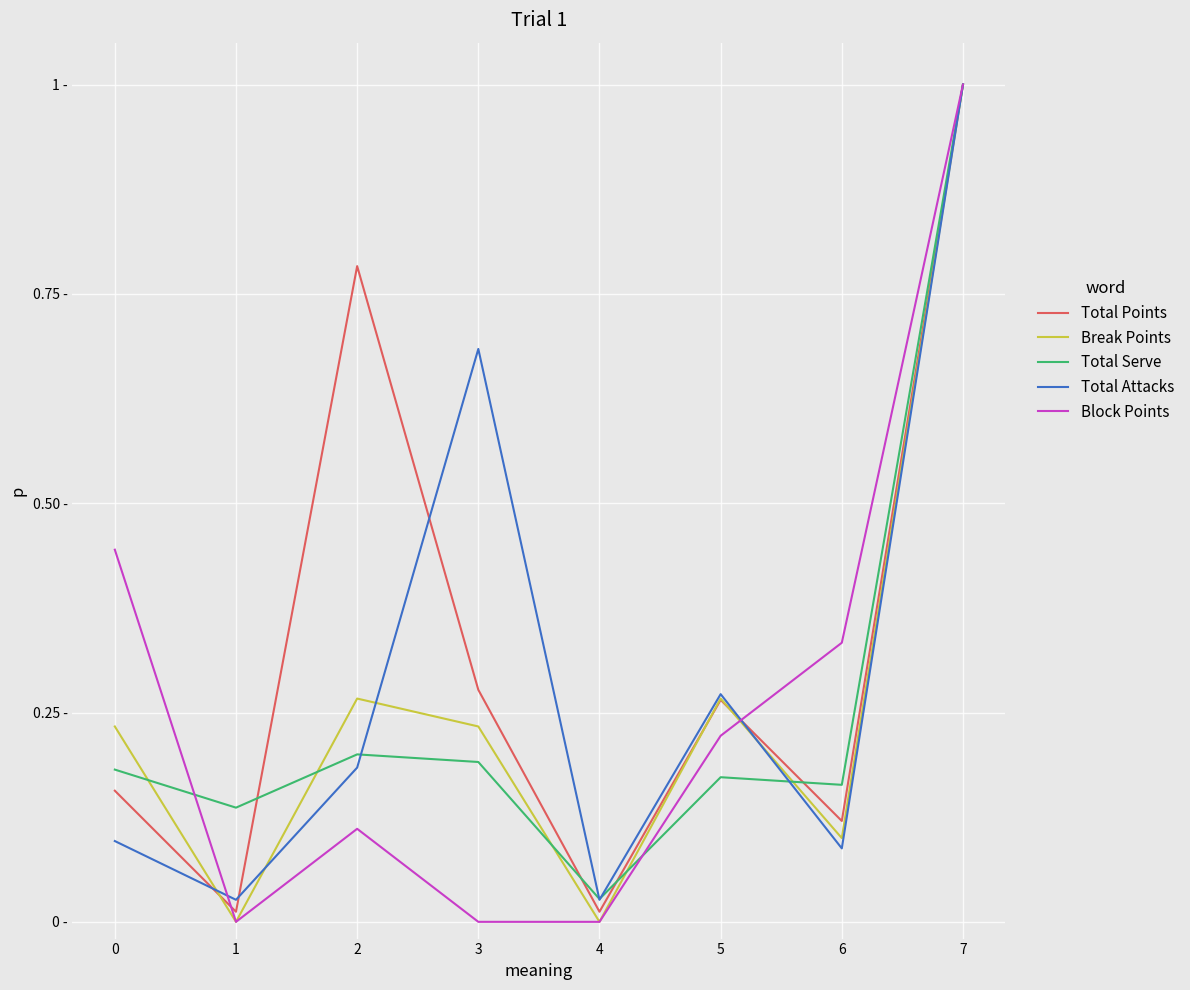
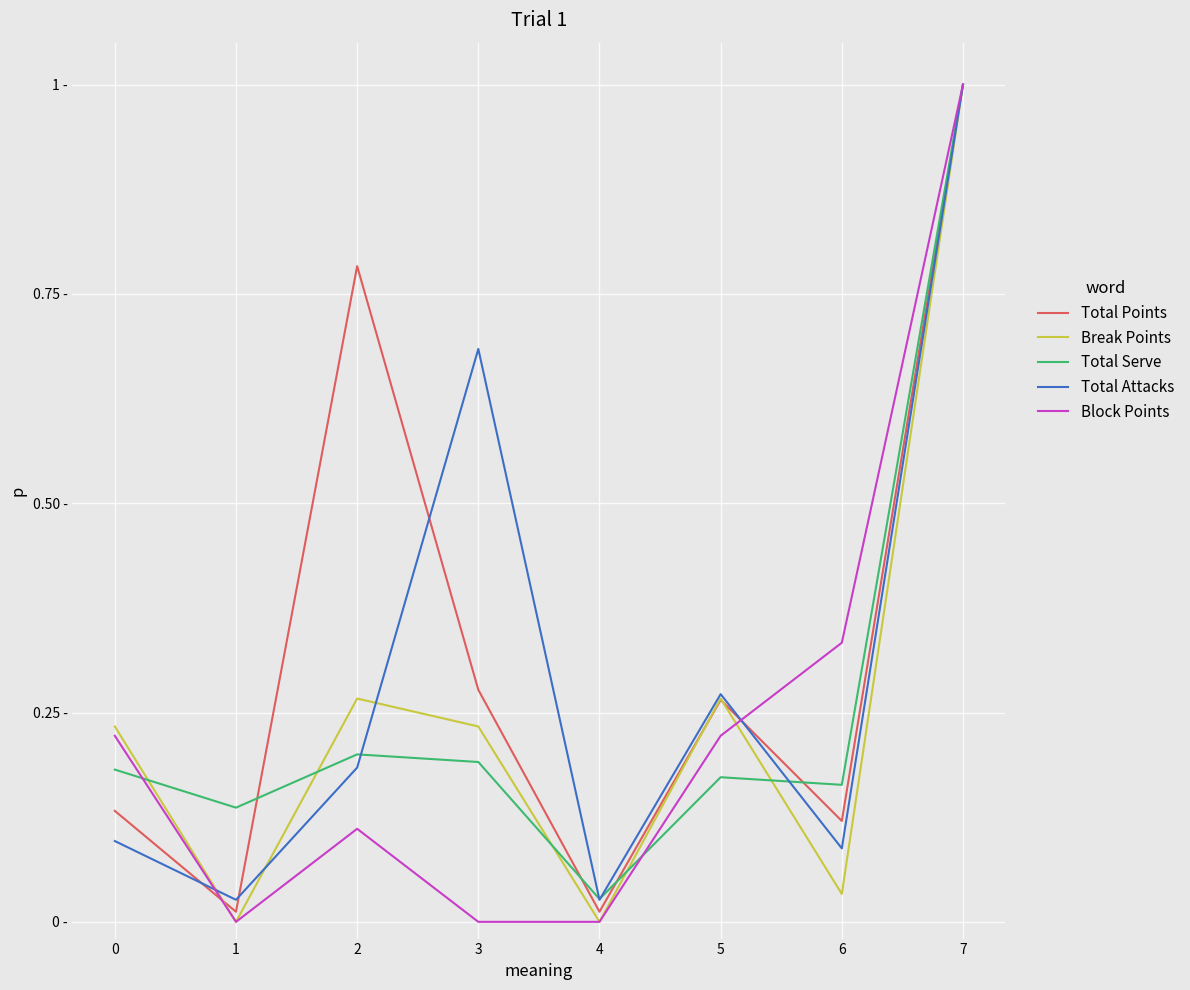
  {
    "Total Points": {
-     "0": "0.16 -",
+     "0": "0.13 -",
      "1": "0.01 -",
      "2": "0.78 -",
      "3": "0.28 -",
      "4": "0.01 -",
      "6": "0.12 -"
    },
    "Break Points": {
      "0": "0.23 -",
      "2": "0.27 -",
      "3": "0.23 -",
-     "6": "0.10 -"
+     "6": "0.03 -"
    },
    "Total Serve": {
      "0": "0.18 -",
      "1": "0.14 -",
      "2": "0.20 -",
      "3": "0.19 -",
      "5": "0.17 -",
      "6": "0.16 -"
    },
    "Total Attacks": {
      "0": "0.10 -",
      "1": "0.03 -",
      "2": "0.18 -",
      "3": "0.68 -",
      "5": "0.27 -",
      "6": "0.09 -"
    },
    "Block Points": {
-     "0": "0.44 -",
+     "0": "0.22 -",
      "2": "0.11 -",
      "3": "0.00 -",
      "5": "0.22 -",
      "6": "0.33 -"
    }
  }
